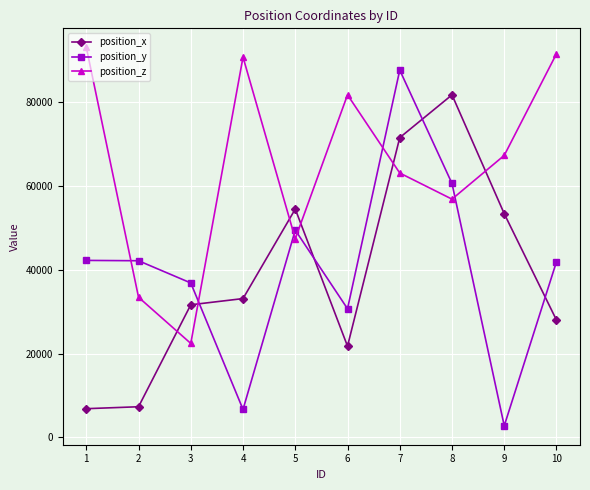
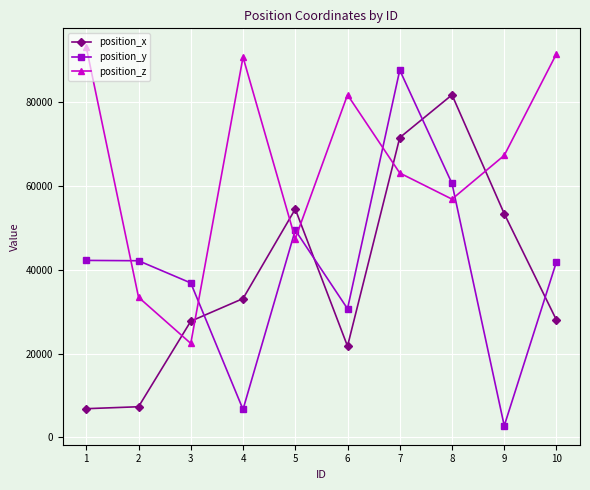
  {
    "position_x": {
      "1": 7000,
      "2": 7000,
-     "3": 32000,
+     "3": 28000,
      "4": 33000,
      "5": 55000,
      "6": 22000,
      "7": 72000,
      "8": 82000,
      "9": 53000,
      "10": 28000
    }
  }
